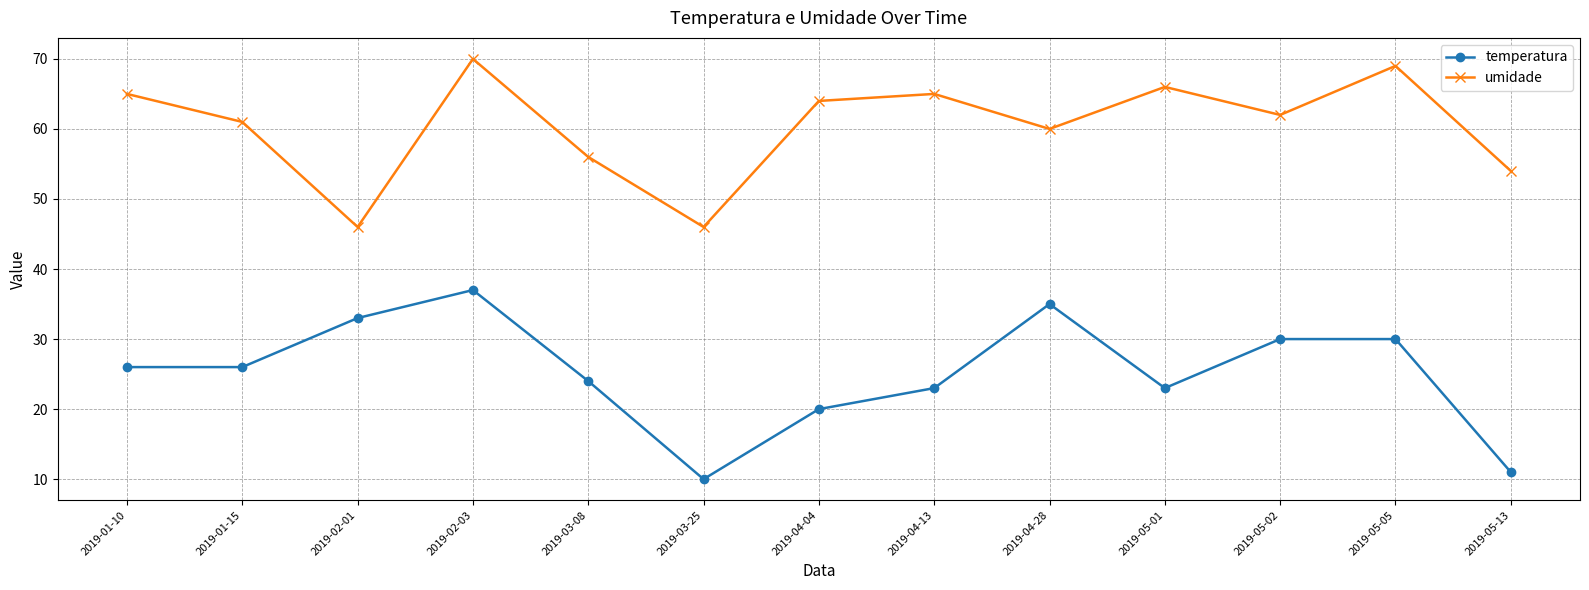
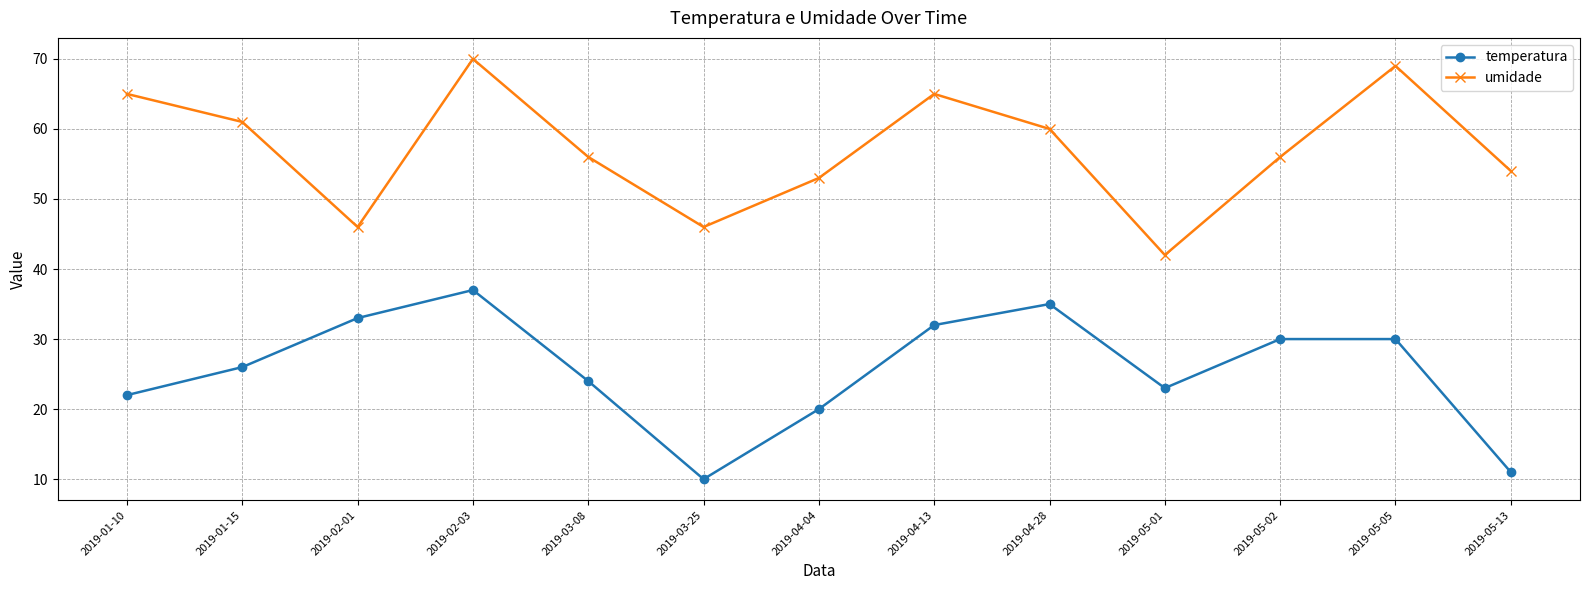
  {
    "temperatura": {
-     "2019-01-10": 26,
+     "2019-01-10": 22,
      "2019-01-15": 26,
      "2019-02-01": 33,
      "2019-02-03": 37,
      "2019-03-08": 24,
      "2019-03-25": 10,
      "2019-04-04": 20,
-     "2019-04-13": 23,
+     "2019-04-13": 32,
      "2019-04-28": 35,
      "2019-05-01": 23,
      "2019-05-02": 30,
      "2019-05-05": 30,
      "2019-05-13": 11
    },
    "umidade": {
      "2019-01-10": 65,
      "2019-01-15": 61,
      "2019-02-01": 46,
      "2019-02-03": 70,
      "2019-03-08": 56,
      "2019-03-25": 46,
-     "2019-04-04": 64,
+     "2019-04-04": 53,
      "2019-04-13": 65,
      "2019-04-28": 60,
-     "2019-05-01": 66,
-     "2019-05-02": 62,
+     "2019-05-01": 42,
+     "2019-05-02": 56,
      "2019-05-05": 69,
      "2019-05-13": 54
    }
  }
